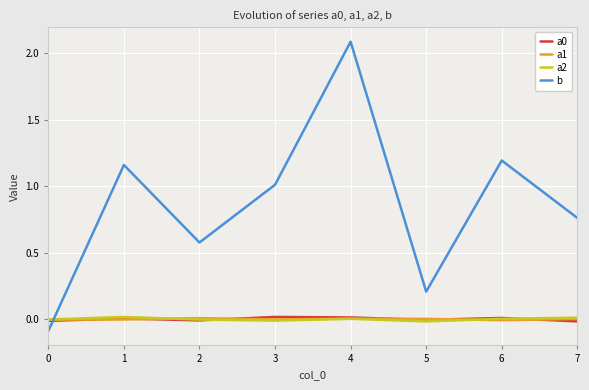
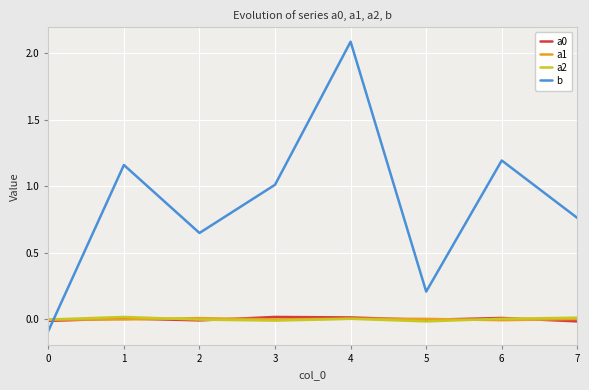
  {
    "b": {
      "0": -0.09,
      "1": 1.16,
-     "2": 0.58,
+     "2": 0.65,
      "3": 1.01,
      "4": 2.09,
      "5": 0.21,
      "6": 1.19,
      "7": 0.76
    }
  }
